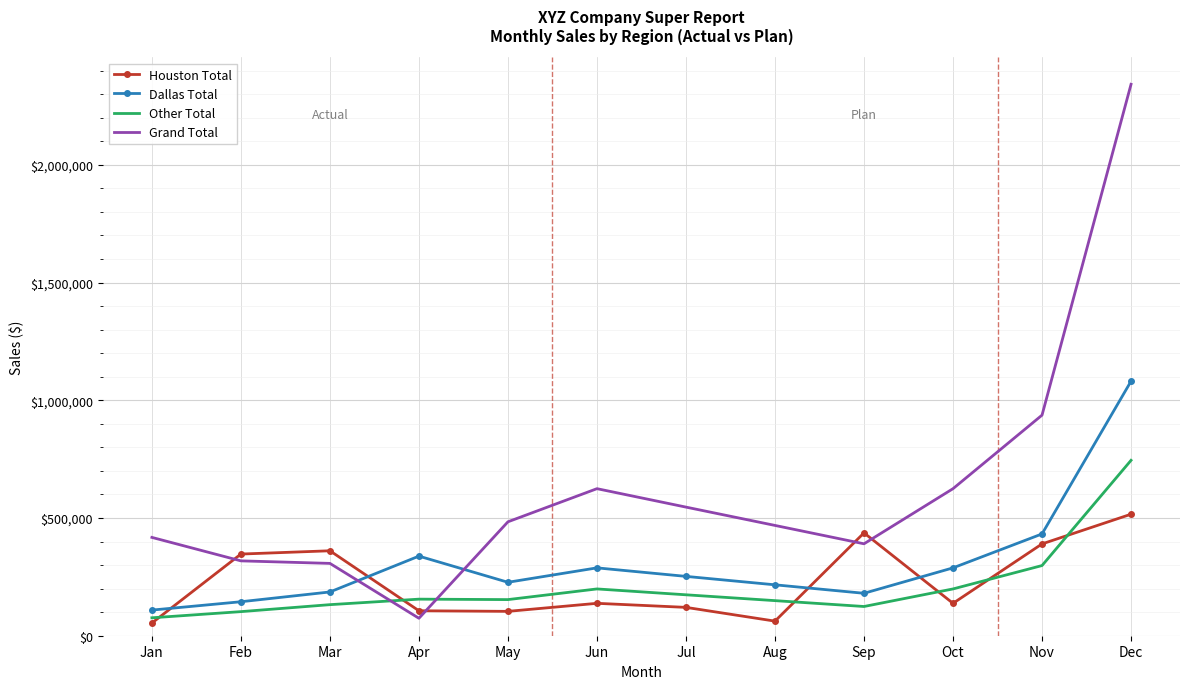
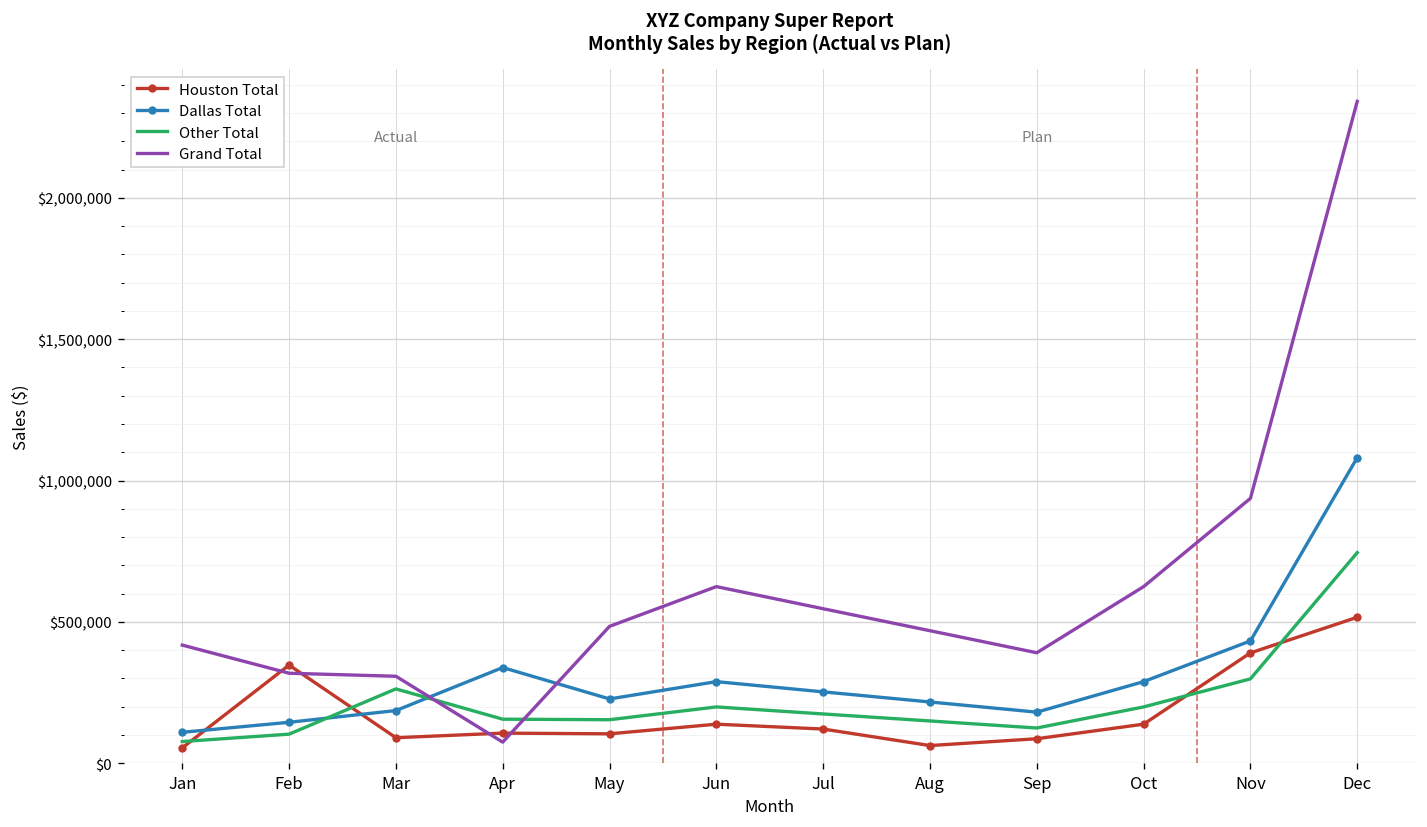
  {
    "Houston Total": {
      "Jan": "$50,000",
      "Feb": "$350,000",
-     "Mar": "$360,000",
+     "Mar": "$90,000",
      "Apr": "$110,000",
      "May": "$100,000",
      "Jun": "$140,000",
      "Jul": "$120,000",
      "Aug": "$60,000",
-     "Sep": "$440,000",
+     "Sep": "$90,000",
      "Oct": "$140,000",
      "Nov": "$390,000",
      "Dec": "$520,000"
    },
    "Dallas Total": {
      "Jan": "$110,000",
      "Feb": "$140,000",
      "Mar": "$190,000",
      "Apr": "$340,000",
      "May": "$230,000",
      "Jun": "$290,000",
      "Jul": "$250,000",
      "Aug": "$220,000",
      "Sep": "$180,000",
      "Oct": "$290,000",
      "Nov": "$430,000",
      "Dec": "$1,080,000"
    },
    "Other Total": {
      "Jan": "$80,000",
      "Feb": "$100,000",
-     "Mar": "$130,000",
+     "Mar": "$260,000",
      "Apr": "$160,000",
      "May": "$150,000",
      "Jun": "$200,000",
      "Jul": "$170,000",
      "Aug": "$150,000",
      "Sep": "$120,000",
      "Oct": "$200,000",
      "Nov": "$300,000",
      "Dec": "$740,000"
    },
    "Grand Total": {
      "Jan": "$420,000",
      "Feb": "$320,000",
      "Mar": "$310,000",
      "Apr": "$70,000",
      "May": "$480,000",
      "Jun": "$620,000",
      "Jul": "$550,000",
      "Aug": "$470,000",
      "Sep": "$390,000",
      "Oct": "$620,000",
      "Nov": "$940,000",
      "Dec": "$2,340,000"
    }
  }
